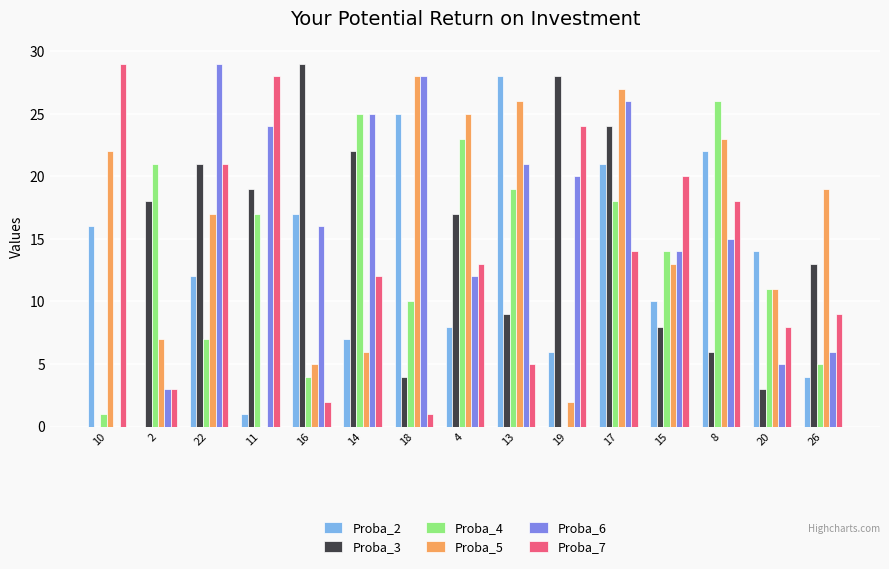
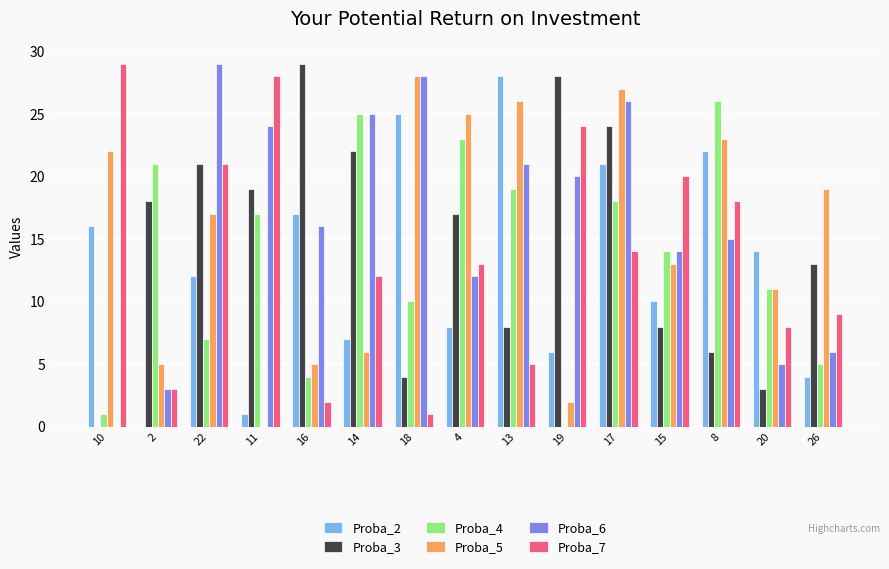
  {
    "Proba_3": {
      "10": 0,
      "2": 18,
      "22": 21,
      "11": 19,
      "16": 29,
      "14": 22,
      "18": 4,
      "4": 17,
-     "13": 9,
+     "13": 8,
      "19": 28,
      "17": 24,
      "15": 8,
      "8": 6,
      "20": 3,
      "26": 13
    },
    "Proba_4": {
      "10": 1,
      "2": 21,
      "22": 7,
      "11": 17,
      "16": 4,
      "14": 25,
      "18": 10,
      "4": 23,
      "13": 19,
      "19": 0,
      "17": 18,
      "15": 14,
      "8": 26,
      "20": 11,
      "26": 5
    },
    "Proba_5": {
      "10": 22,
-     "2": 7,
+     "2": 5,
      "22": 17,
      "11": 0,
      "16": 5,
      "14": 6,
      "18": 28,
      "4": 25,
      "13": 26,
      "19": 2,
      "17": 27,
      "15": 13,
      "8": 23,
      "20": 11,
      "26": 19
    },
    "Proba_7": {
      "10": 29,
      "2": 3,
      "22": 21,
      "11": 28,
      "16": 2,
      "14": 12,
      "18": 1,
      "4": 13,
      "13": 5,
      "19": 24,
      "17": 14,
      "15": 20,
      "8": 18,
      "20": 8,
      "26": 9
    }
  }
